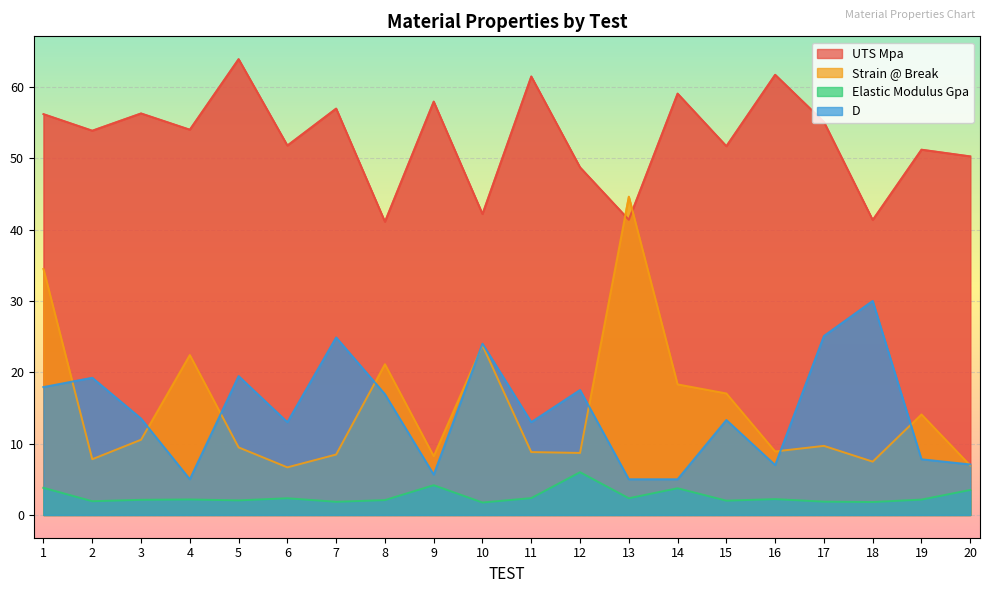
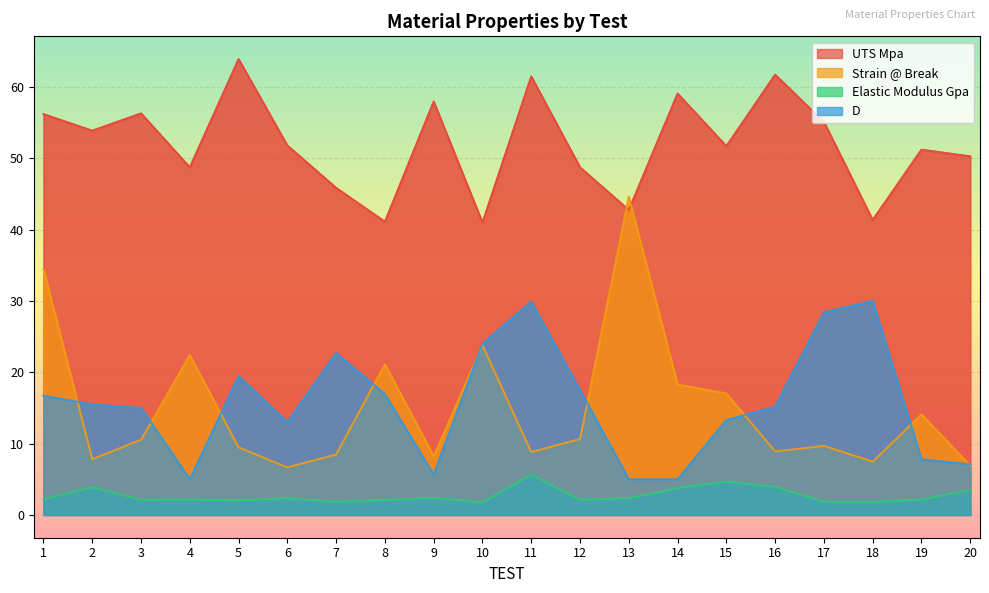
  {
    "UTS Mpa": {
      "1": 56,
      "2": 54,
      "3": 56,
-     "4": 54,
+     "4": 49,
      "5": 64,
      "6": 52,
-     "7": 57,
+     "7": 46,
      "8": 41,
      "9": 58,
-     "10": 42,
+     "10": 41,
      "11": 61,
      "12": 49,
-     "13": 41,
+     "13": 43,
      "14": 59,
      "15": 52,
      "16": 62,
      "18": 41,
      "19": 51,
      "20": 50
    },
    "Strain @ Break": {
      "1": 34,
      "2": 8,
      "3": 11,
      "4": 22,
      "5": 9,
      "6": 7,
      "7": 8,
      "8": 21,
      "9": 8,
      "11": 9,
-     "12": 9,
+     "12": 11,
      "13": 45,
      "14": 18,
      "15": 17,
      "16": 9,
      "17": 10,
      "18": 7,
      "19": 14
    },
    "Elastic Modulus Gpa": {
-     "1": 4,
-     "2": 2,
+     "1": 2,
+     "2": 4,
      "3": 2,
      "4": 2,
      "5": 2,
      "6": 2,
      "7": 2,
      "8": 2,
-     "9": 4,
+     "9": 2,
      "10": 2,
-     "11": 2,
-     "12": 6,
+     "11": 6,
+     "12": 2,
      "13": 2,
      "14": 4,
-     "15": 2,
-     "16": 2,
+     "15": 5,
+     "16": 4,
      "17": 2,
      "18": 2,
      "19": 2,
      "20": 4
    },
    "D": {
-     "1": 18,
-     "2": 19,
-     "3": 14,
+     "1": 17,
+     "2": 16,
+     "3": 15,
      "4": 5,
      "5": 19,
      "6": 13,
-     "7": 25,
+     "7": 23,
      "8": 17,
      "9": 6,
-     "11": 13,
+     "11": 30,
      "12": 18,
      "13": 5,
      "14": 5,
      "15": 13,
-     "16": 7,
-     "17": 25,
+     "16": 15,
+     "17": 28,
      "18": 30,
      "19": 8
    }
  }
